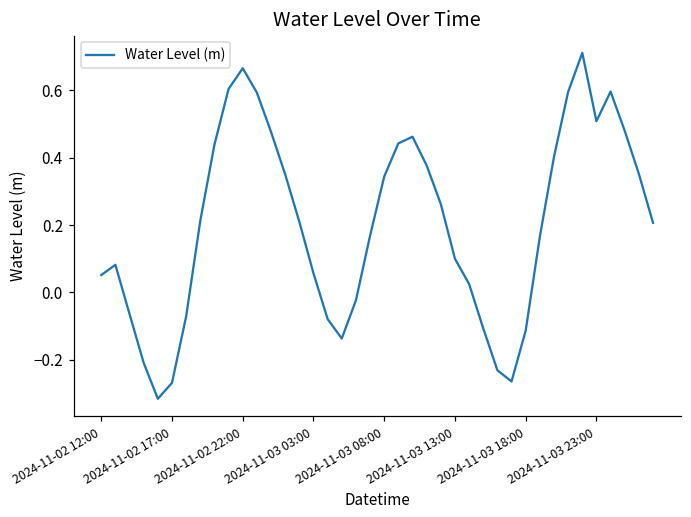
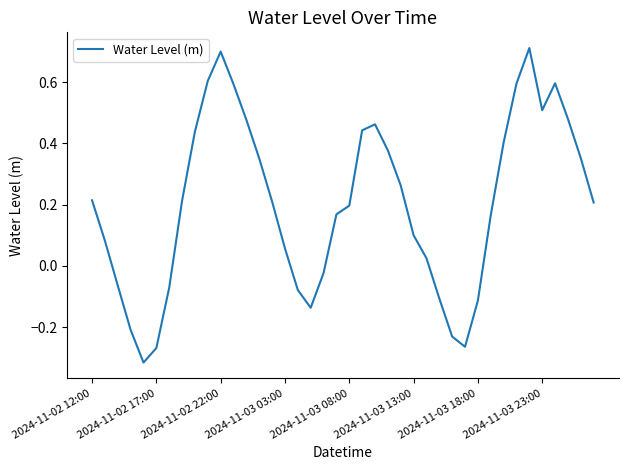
  {
-   "2024-11-02 12:00": 0.05,
+   "2024-11-02 12:00": 0.21,
    "2024-11-02 17:00": -0.27,
-   "2024-11-02 22:00": 0.67,
+   "2024-11-02 22:00": 0.70,
    "2024-11-03 03:00": 0.06,
-   "2024-11-03 08:00": 0.34,
+   "2024-11-03 08:00": 0.20,
    "2024-11-03 13:00": 0.10,
    "2024-11-03 18:00": -0.11,
    "2024-11-03 23:00": 0.51
  }
